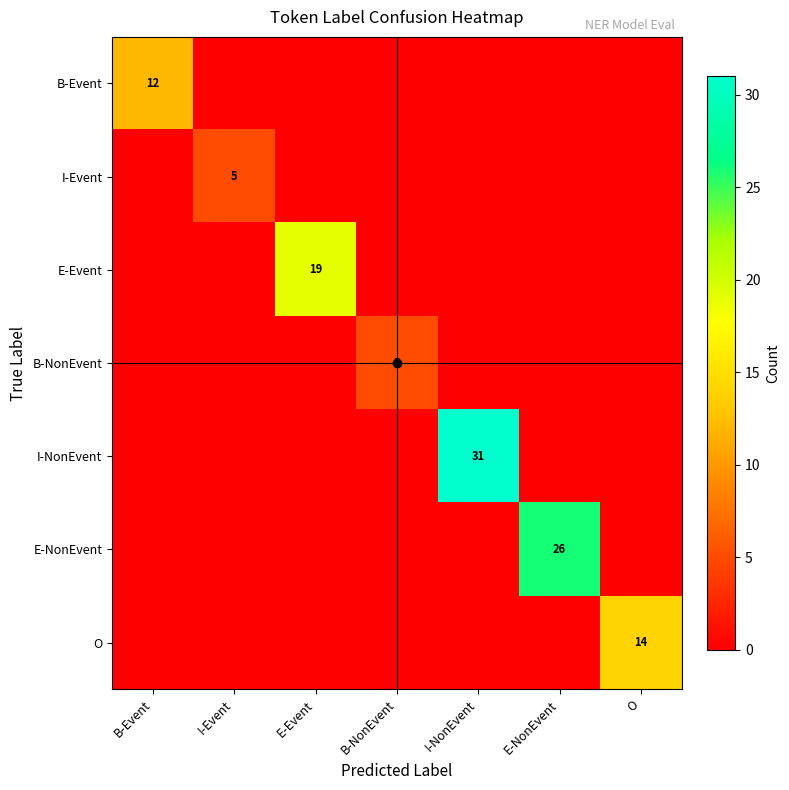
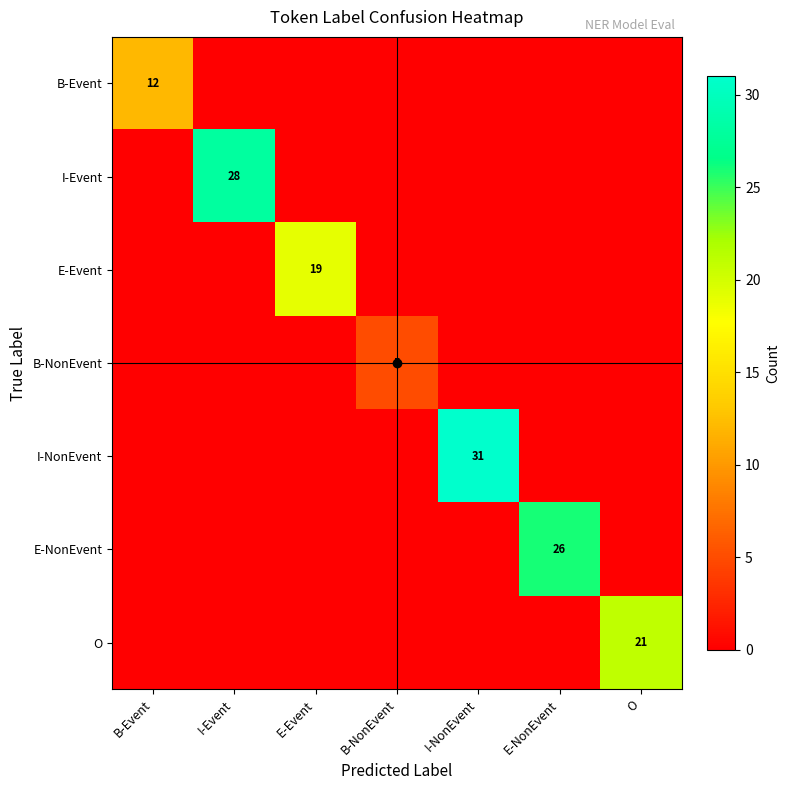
  {
    "B-Event": {
      "B-Event": 12
    },
    "I-Event": {
-     "I-Event": 5
+     "I-Event": 28
    },
    "E-Event": {
      "E-Event": 19
    },
    "I-NonEvent": {
      "I-NonEvent": 31
    },
    "E-NonEvent": {
      "E-NonEvent": 26
    },
    "O": {
-     "O": 14
+     "O": 21
    }
  }
